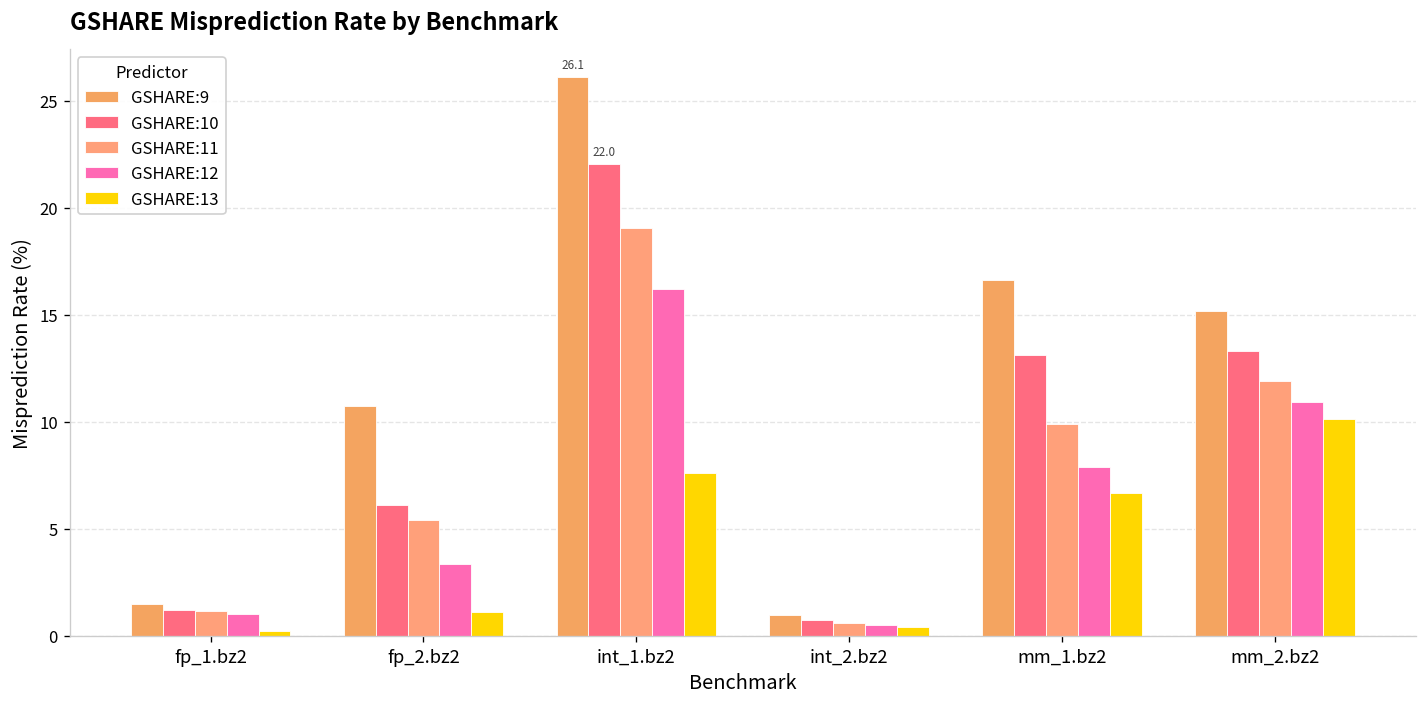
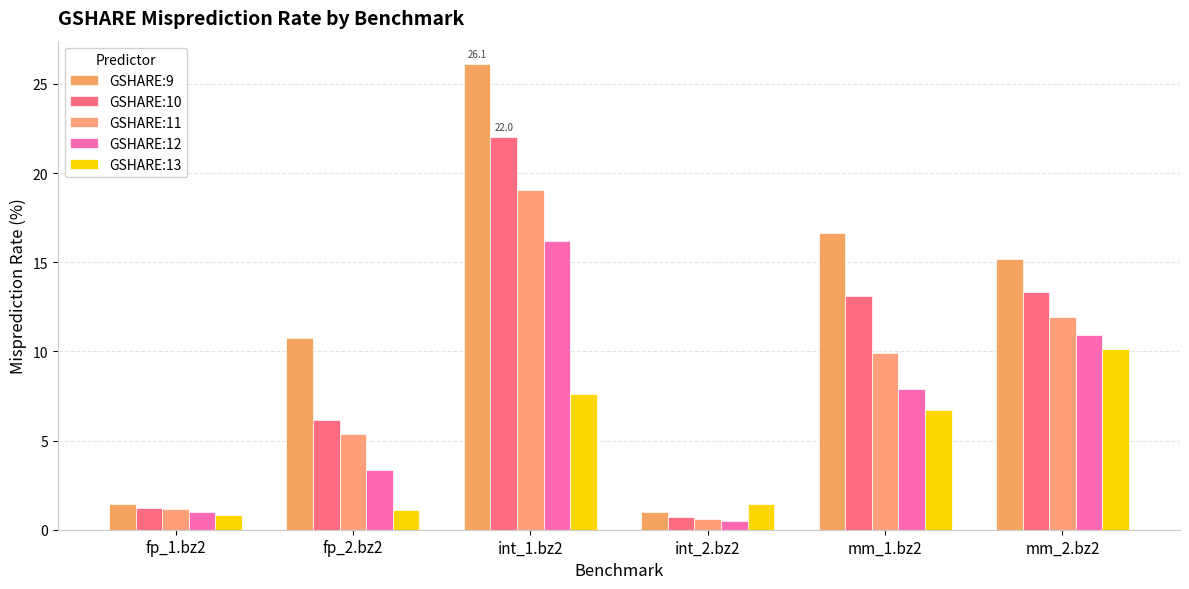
  {
    "GSHARE:13": {
-     "fp_1.bz2": 0.2,
+     "fp_1.bz2": 0.8,
      "fp_2.bz2": 1.1,
      "int_1.bz2": 7.6,
-     "int_2.bz2": 0.4,
+     "int_2.bz2": 1.5,
      "mm_1.bz2": 6.7,
      "mm_2.bz2": 10.1
    }
  }
